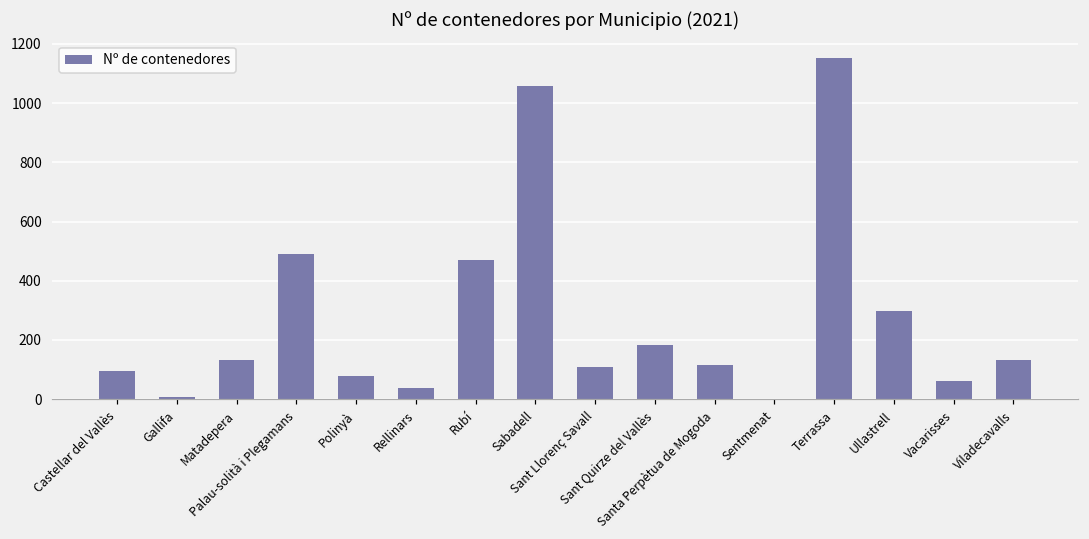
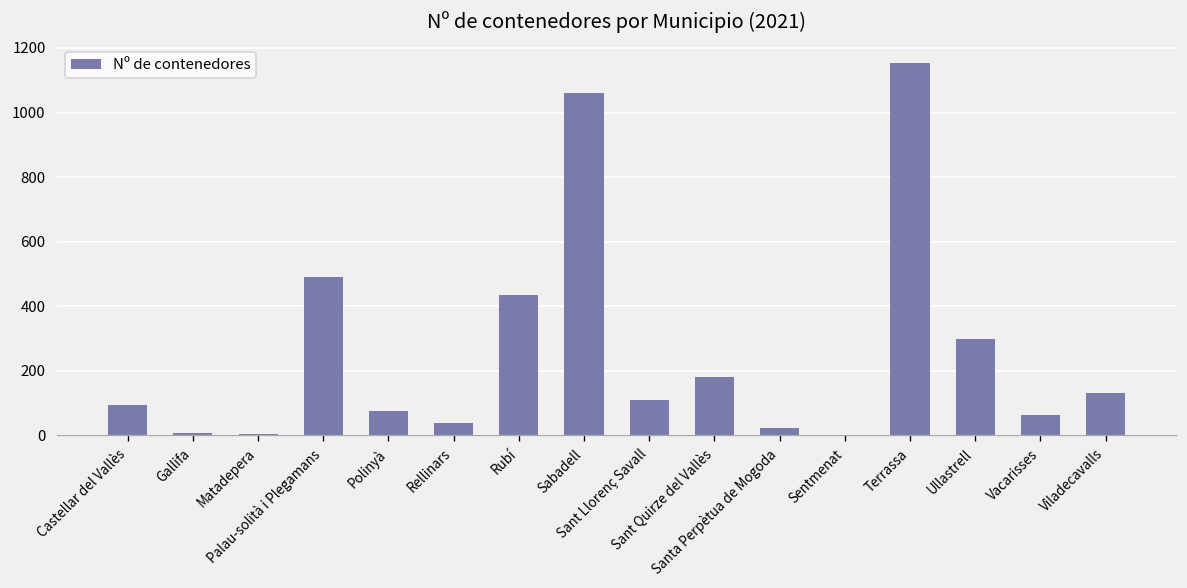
  {
    "Castellar del Vallès": 100,
-   "Matadepera": 130,
+   "Matadepera": 0,
    "Palau-solità i Plegamans": 490,
    "Polinyà": 80,
    "Rellinars": 40,
-   "Rubí": 470,
+   "Rubí": 440,
    "Sabadell": 1060,
    "Sant Llorenç Savall": 110,
    "Sant Quirze del Vallès": 180,
-   "Santa Perpètua de Mogoda": 120,
+   "Santa Perpètua de Mogoda": 20,
    "Sentmenat": 0,
    "Terrassa": 1150,
    "Ullastrell": 300,
    "Vacarisses": 60,
    "Viladecavalls": 130
  }
